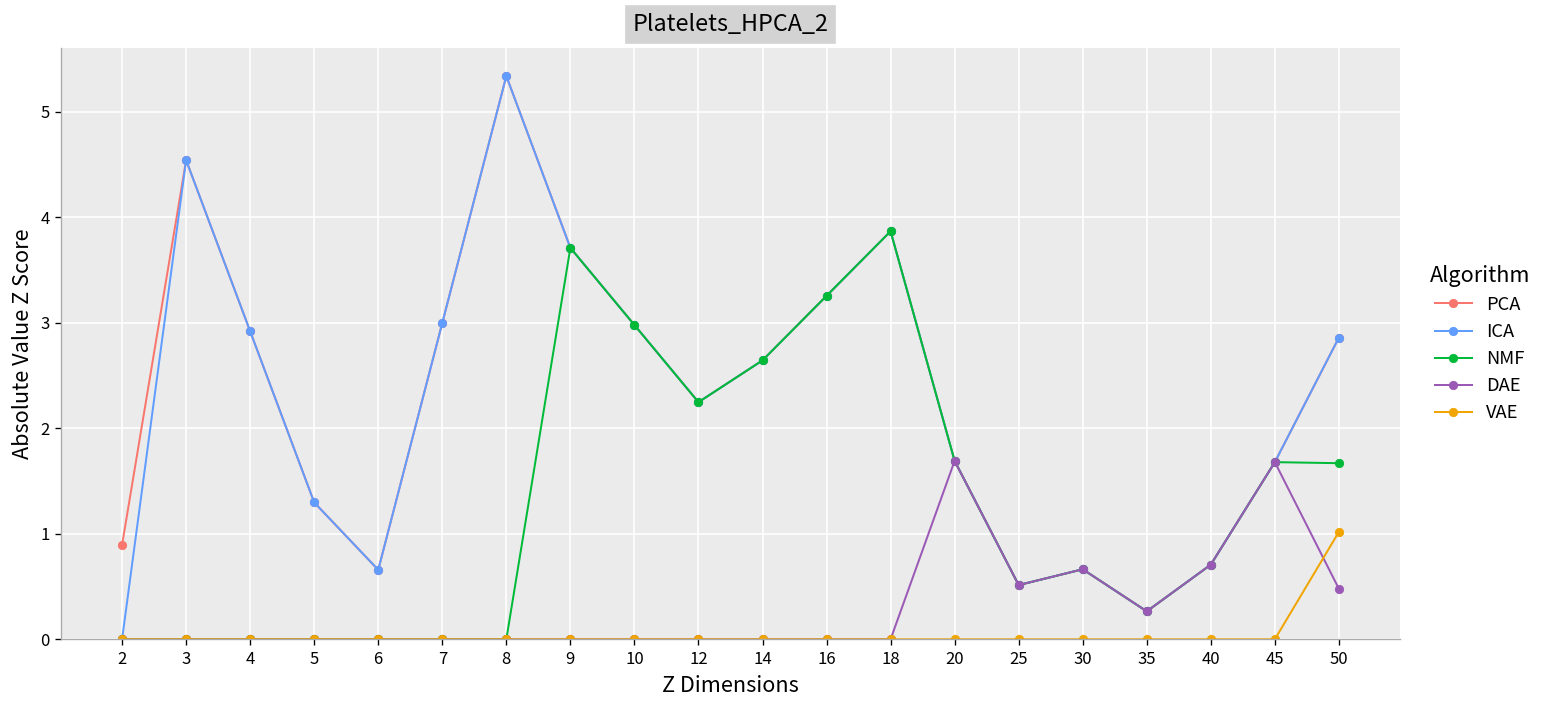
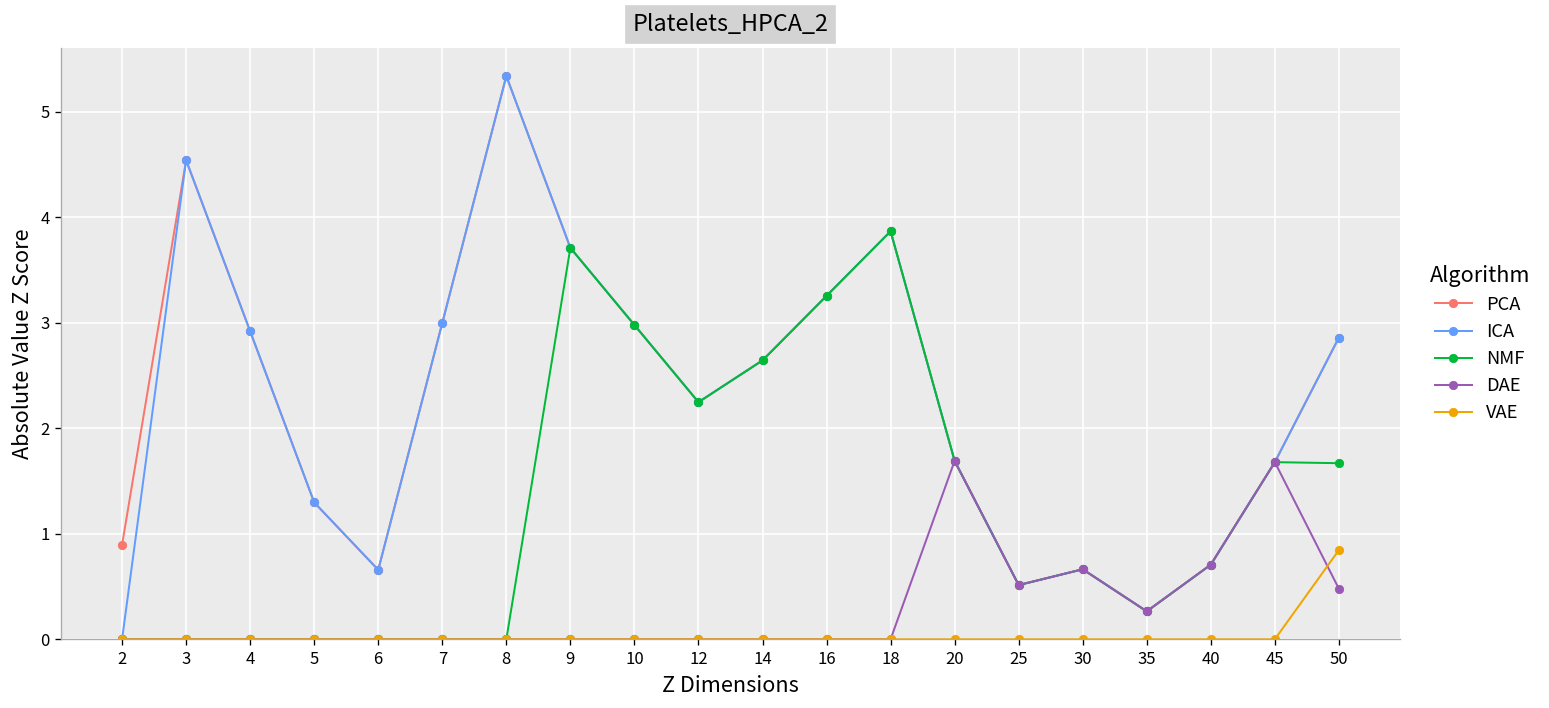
  {
    "PCA": {
      "2": 0.9
    },
    "NMF": {
      "50": 1.7
    },
    "DAE": {
      "50": 0.5
    },
    "VAE": {
      "20": 0.0,
      "25": 0.0,
      "30": 0.0,
      "35": 0.0,
      "40": 0.0,
      "45": 0.0,
-     "50": 1.0
+     "50": 0.8
    }
  }
